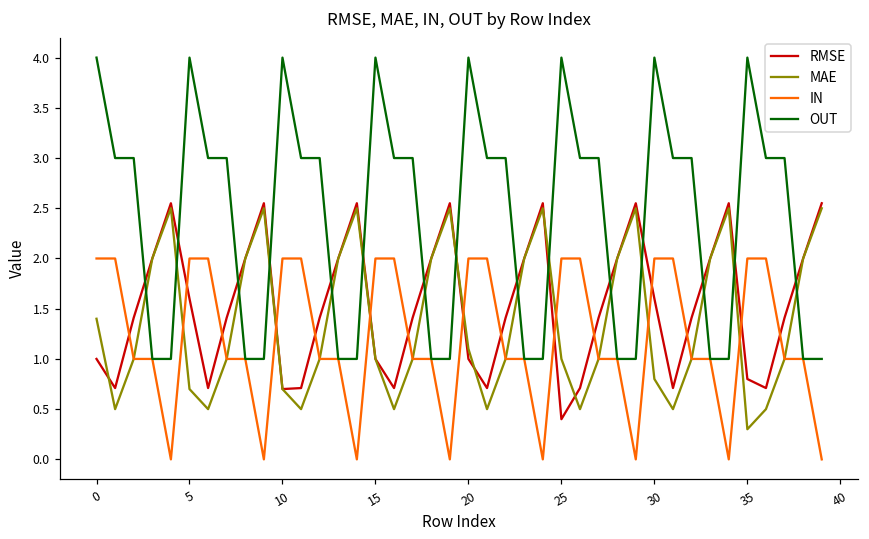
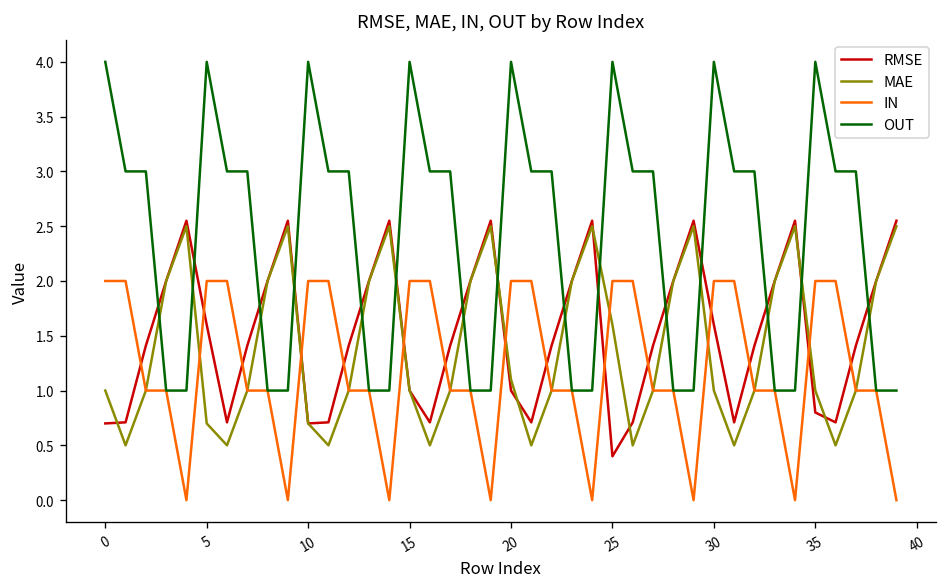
  {
    "RMSE": {
-     "0": 1.0,
+     "0": 0.7,
      "5": 1.6,
      "20": 1.0,
      "25": 0.4,
      "30": 1.6,
      "35": 0.8
    },
    "MAE": {
-     "0": 1.4,
+     "0": 1.0,
      "5": 0.7,
      "20": 1.1,
-     "25": 1.0,
-     "30": 0.8,
-     "35": 0.3
+     "25": 1.6,
+     "30": 1.0,
+     "35": 1.0
    },
    "IN": {
      "0": 2.0,
      "5": 2.0,
      "10": 2.0,
      "15": 2.0,
      "20": 2.0,
      "25": 2.0,
      "30": 2.0,
      "35": 2.0
    },
    "OUT": {
      "0": 4.0,
      "5": 4.0,
      "10": 4.0,
      "15": 4.0,
      "20": 4.0,
      "25": 4.0,
      "30": 4.0,
      "35": 4.0
    }
  }
